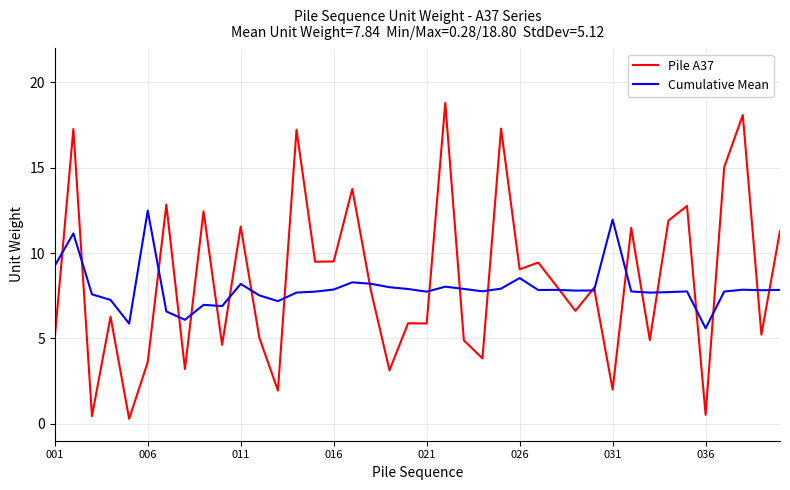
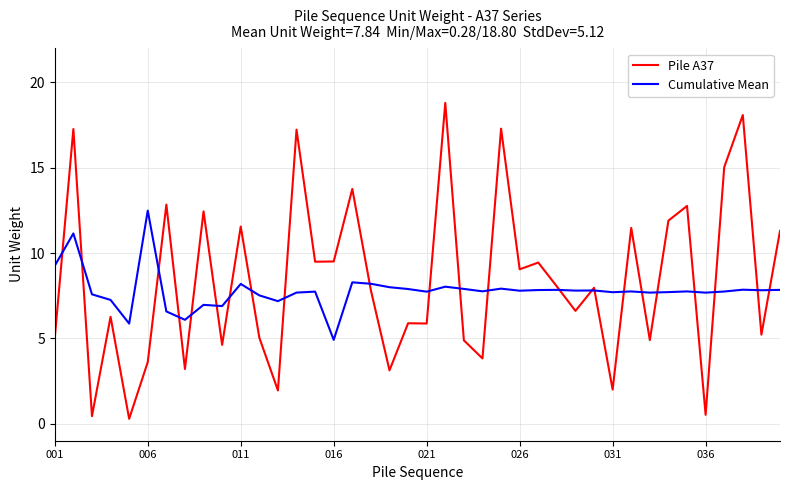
  {
    "Pile A37": {
      "001": 5.0,
      "006": 3.6,
      "011": 11.6,
      "016": 9.5,
      "021": 5.9,
      "026": 9.0,
      "031": 2.0,
      "036": 0.5
    },
    "Cumulative Mean": {
      "001": 9.3,
      "006": 12.5,
      "011": 8.2,
-     "016": 7.9,
+     "016": 4.9,
      "021": 7.7,
-     "026": 8.5,
-     "031": 12.0,
-     "036": 5.6
+     "026": 7.8,
+     "031": 7.7,
+     "036": 7.7
    }
  }
